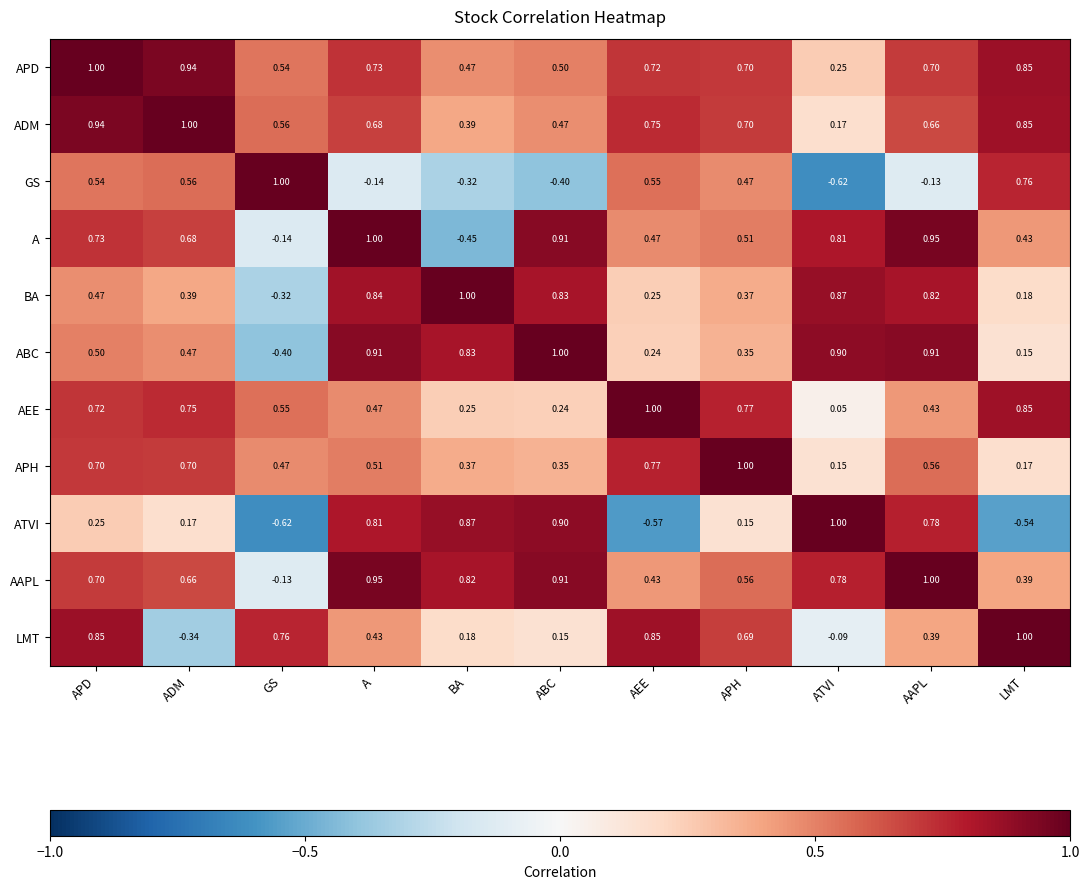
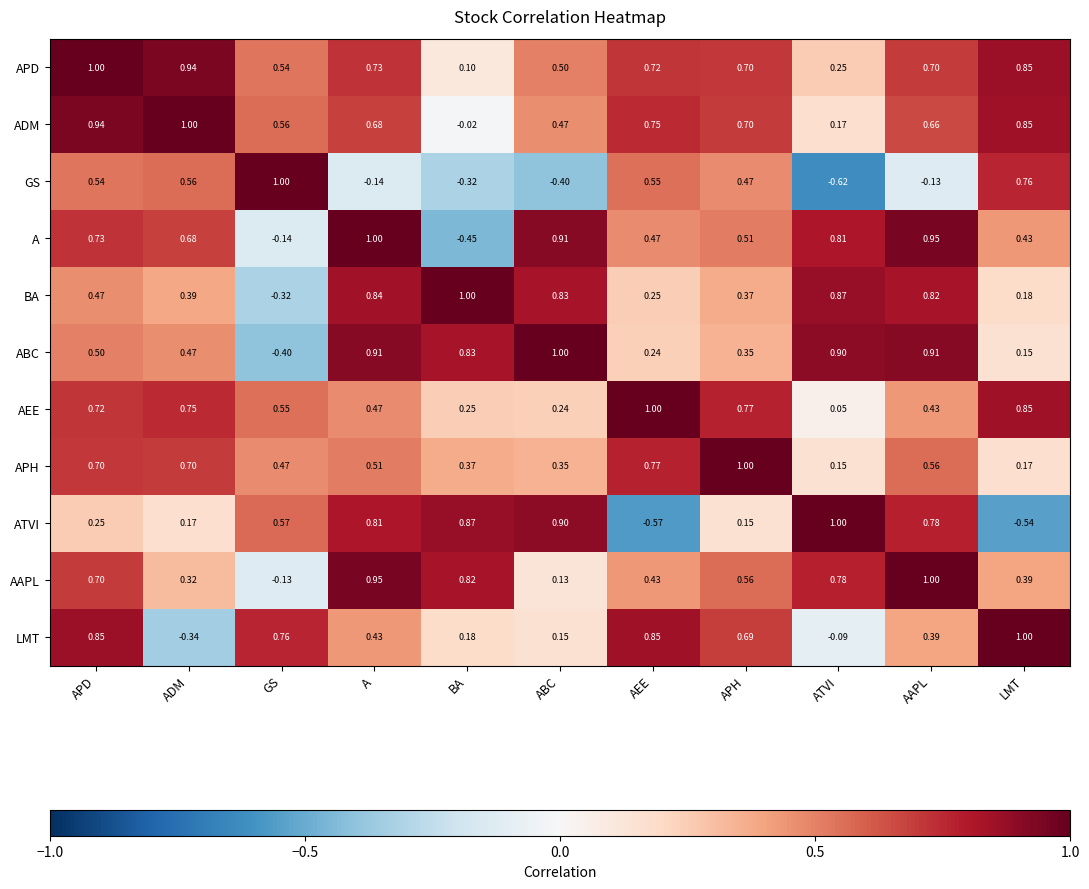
  {
    "APD": {
      "APD": 1.00,
      "ADM": 0.94,
      "GS": 0.54,
      "A": 0.73,
-     "BA": 0.47,
+     "BA": 0.10,
      "ABC": 0.50,
      "AEE": 0.72,
      "APH": 0.70,
      "ATVI": 0.25,
      "AAPL": 0.70,
      "LMT": 0.85
    },
    "ADM": {
      "APD": 0.94,
      "ADM": 1.00,
      "GS": 0.56,
      "A": 0.68,
-     "BA": 0.39,
+     "BA": -0.02,
      "ABC": 0.47,
      "AEE": 0.75,
      "APH": 0.70,
      "ATVI": 0.17,
      "AAPL": 0.66,
      "LMT": 0.85
    },
    "GS": {
      "APD": 0.54,
      "ADM": 0.56,
      "GS": 1.00,
      "A": -0.14,
      "BA": -0.32,
      "ABC": -0.40,
      "AEE": 0.55,
      "APH": 0.47,
      "ATVI": -0.62,
      "AAPL": -0.13,
      "LMT": 0.76
    },
    "A": {
      "APD": 0.73,
      "ADM": 0.68,
      "GS": -0.14,
      "A": 1.00,
      "BA": -0.45,
      "ABC": 0.91,
      "AEE": 0.47,
      "APH": 0.51,
      "ATVI": 0.81,
      "AAPL": 0.95,
      "LMT": 0.43
    },
    "BA": {
      "APD": 0.47,
      "ADM": 0.39,
      "GS": -0.32,
      "A": 0.84,
      "BA": 1.00,
      "ABC": 0.83,
      "AEE": 0.25,
      "APH": 0.37,
      "ATVI": 0.87,
      "AAPL": 0.82,
      "LMT": 0.18
    },
    "ABC": {
      "APD": 0.50,
      "ADM": 0.47,
      "GS": -0.40,
      "A": 0.91,
      "BA": 0.83,
      "ABC": 1.00,
      "AEE": 0.24,
      "APH": 0.35,
      "ATVI": 0.90,
      "AAPL": 0.91,
      "LMT": 0.15
    },
    "AEE": {
      "APD": 0.72,
      "ADM": 0.75,
      "GS": 0.55,
      "A": 0.47,
      "BA": 0.25,
      "ABC": 0.24,
      "AEE": 1.00,
      "APH": 0.77,
      "ATVI": 0.05,
      "AAPL": 0.43,
      "LMT": 0.85
    },
    "APH": {
      "APD": 0.70,
      "ADM": 0.70,
      "GS": 0.47,
      "A": 0.51,
      "BA": 0.37,
      "ABC": 0.35,
      "AEE": 0.77,
      "APH": 1.00,
      "ATVI": 0.15,
      "AAPL": 0.56,
      "LMT": 0.17
    },
    "ATVI": {
      "APD": 0.25,
      "ADM": 0.17,
-     "GS": -0.62,
+     "GS": 0.57,
      "A": 0.81,
      "BA": 0.87,
      "ABC": 0.90,
      "AEE": -0.57,
      "APH": 0.15,
      "ATVI": 1.00,
      "AAPL": 0.78,
      "LMT": -0.54
    },
    "AAPL": {
      "APD": 0.70,
-     "ADM": 0.66,
+     "ADM": 0.32,
      "GS": -0.13,
      "A": 0.95,
      "BA": 0.82,
-     "ABC": 0.91,
+     "ABC": 0.13,
      "AEE": 0.43,
      "APH": 0.56,
      "ATVI": 0.78,
      "AAPL": 1.00,
      "LMT": 0.39
    },
    "LMT": {
      "APD": 0.85,
      "ADM": -0.34,
      "GS": 0.76,
      "A": 0.43,
      "BA": 0.18,
      "ABC": 0.15,
      "AEE": 0.85,
      "APH": 0.69,
      "ATVI": -0.09,
      "AAPL": 0.39,
      "LMT": 1.00
    }
  }
